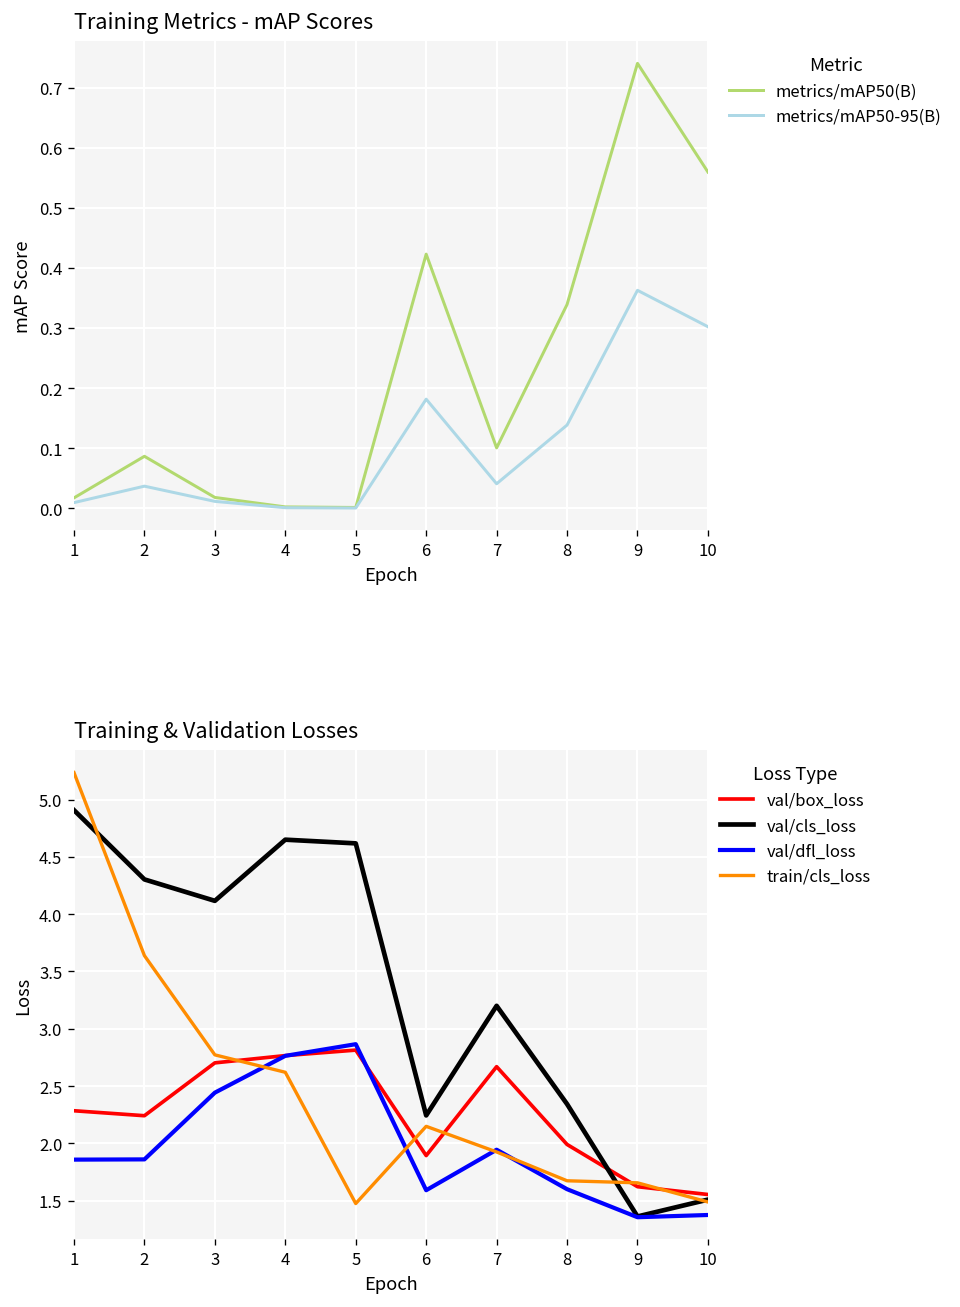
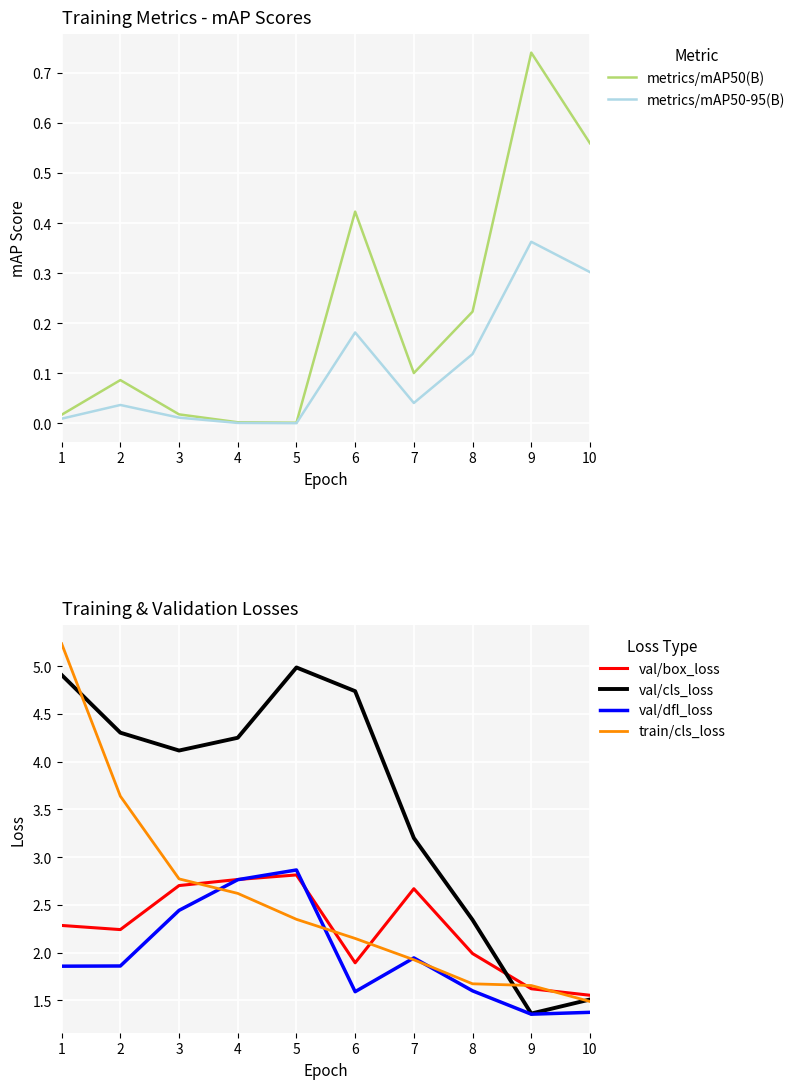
  {
    "Training Metrics - mAP Scores": {
      "metrics/mAP50(B)": {
        "1": 0.02,
        "2": 0.09,
        "3": 0.02,
        "6": 0.42,
        "7": 0.10,
-       "8": 0.34,
+       "8": 0.22,
        "9": 0.74,
        "10": 0.56
      },
      "metrics/mAP50-95(B)": {
        "1": 0.01,
        "2": 0.04,
        "3": 0.01,
        "6": 0.18,
        "7": 0.04,
        "8": 0.14,
        "9": 0.36,
        "10": 0.30
      }
    },
    "Training & Validation Losses": {
      "val/box_loss": {
        "1": 2.3,
        "2": 2.2,
        "3": 2.7,
        "5": 2.8,
        "6": 1.9,
        "7": 2.7,
        "8": 2.0,
        "9": 1.6,
        "10": 1.6
      },
      "val/cls_loss": {
        "1": 4.9,
        "2": 4.3,
        "3": 4.1,
-       "4": 4.6,
-       "5": 4.6,
-       "6": 2.2,
+       "4": 4.2,
+       "5": 5.0,
+       "6": 4.7,
        "7": 3.2,
        "8": 2.3
      },
      "val/dfl_loss": {
        "1": 1.9,
        "2": 1.9,
        "3": 2.4,
        "5": 2.9,
        "6": 1.6,
        "8": 1.6,
        "10": 1.4
      },
      "train/cls_loss": {
        "1": 5.2,
        "2": 3.6,
        "3": 2.8,
        "4": 2.6,
-       "5": 1.5,
+       "5": 2.3,
        "6": 2.1,
        "8": 1.7,
        "9": 1.7
      }
    }
  }
